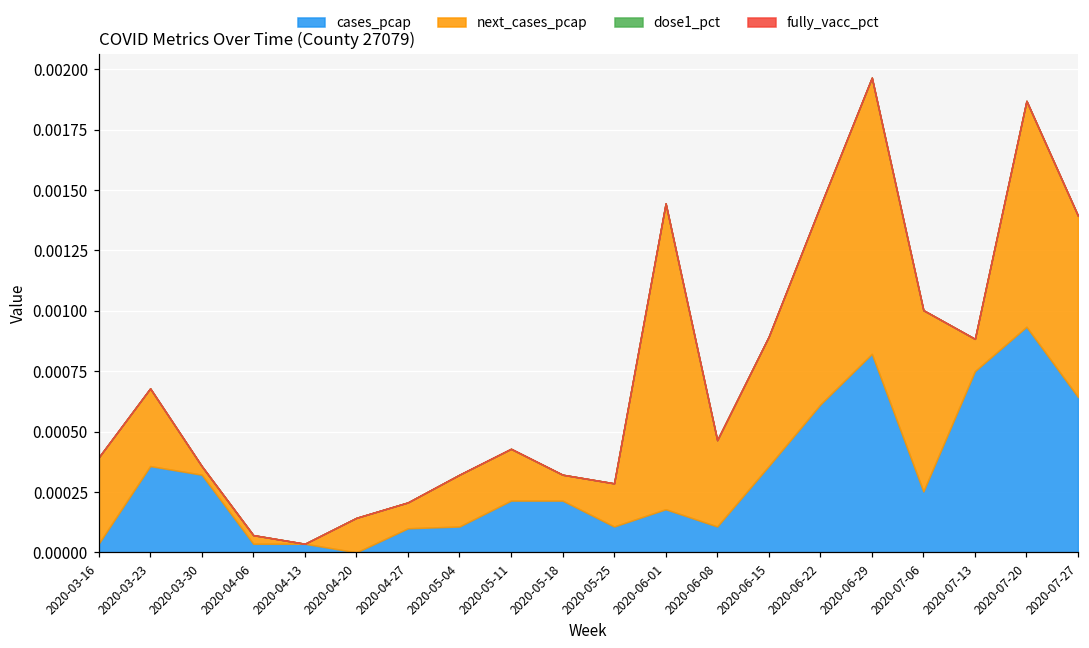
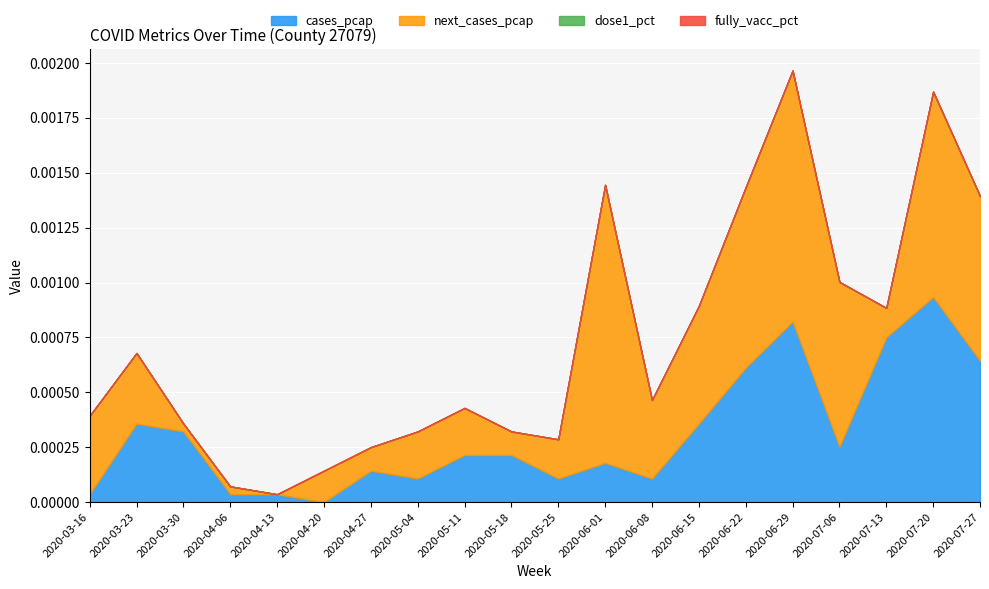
  {
    "cases_pcap": {
      "2020-03-16": 0.00004,
      "2020-03-23": 0.00036,
      "2020-03-30": 0.00032,
      "2020-04-06": 0.00004,
      "2020-04-20": 0.00000,
-     "2020-04-27": 0.00010,
+     "2020-04-27": 0.00014,
      "2020-05-04": 0.00011,
      "2020-05-11": 0.00021,
      "2020-05-18": 0.00021,
      "2020-05-25": 0.00011,
      "2020-06-01": 0.00018,
      "2020-06-08": 0.00011,
      "2020-06-15": 0.00036,
      "2020-06-22": 0.00061,
      "2020-06-29": 0.00082,
      "2020-07-06": 0.00025,
      "2020-07-13": 0.00075,
      "2020-07-20": 0.00093,
      "2020-07-27": 0.00064
    }
  }
